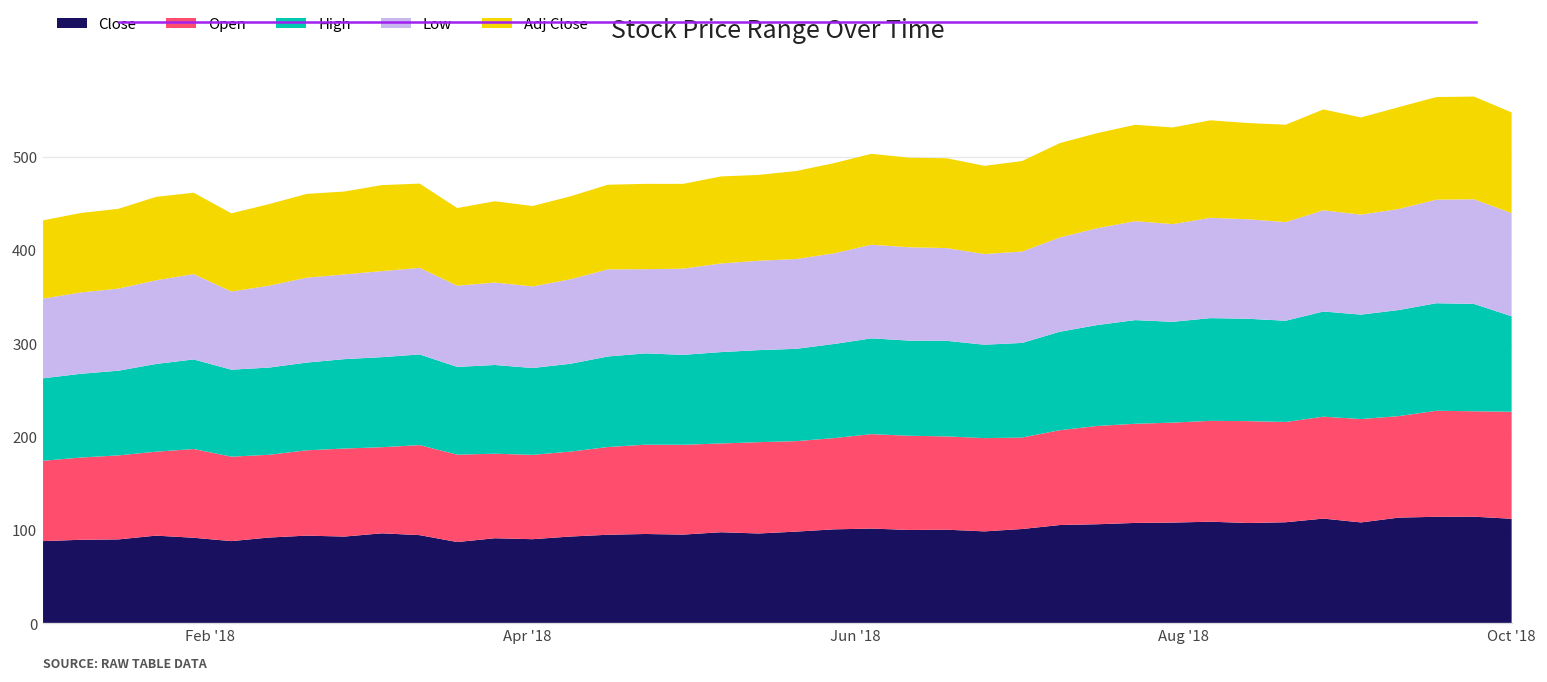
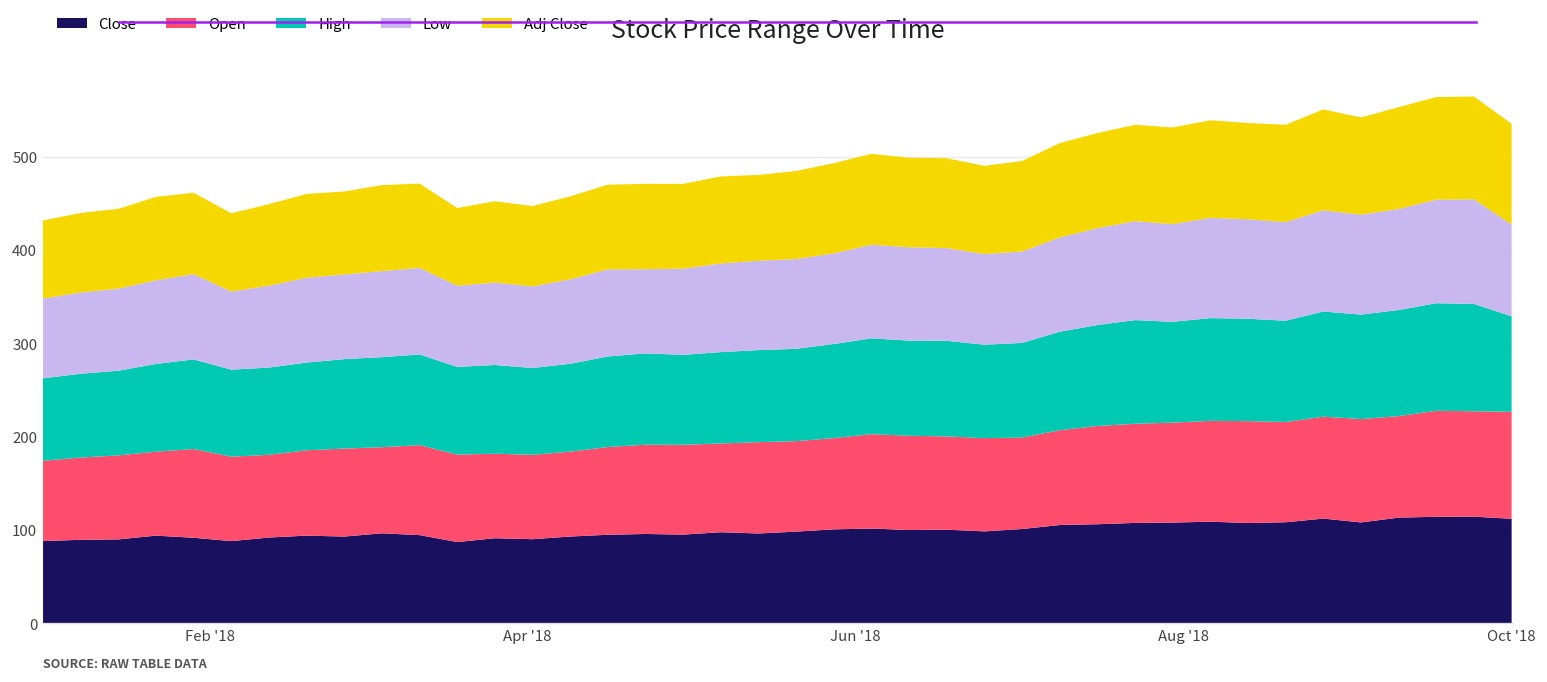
  {
    "Low": {
-     "Oct '18": 110
+     "Oct '18": 100
    },
    "Adj Close": {
      "Oct '18": 110
    }
  }
